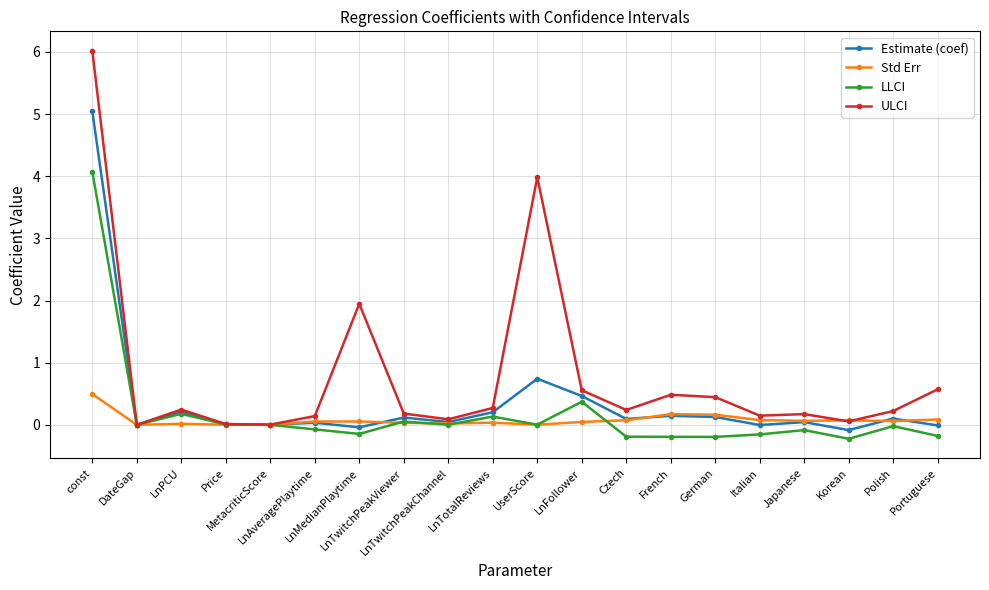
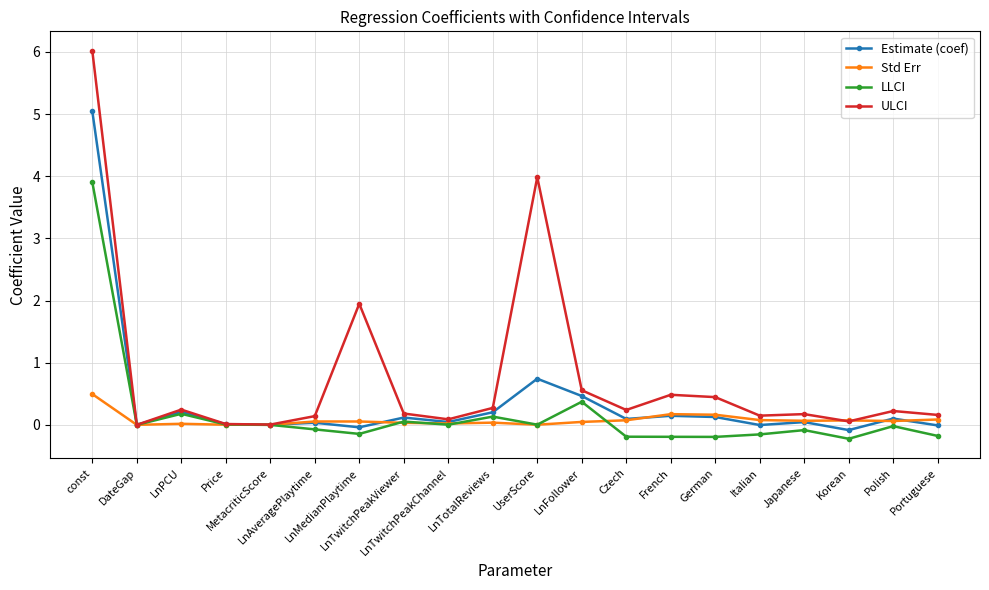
  {
    "Estimate (coef)": {
      "const": 5.0,
      "LnMedianPlaytime": 0.0,
      "LnTwitchPeakViewer": 0.1,
      "LnTotalReviews": 0.2,
      "UserScore": 0.7,
      "LnFollower": 0.5,
      "Italian": 0.0,
      "Korean": -0.1,
      "Portuguese": 0.0
    },
    "Std Err": {
      "const": 0.5,
      "LnPCU": 0.0,
      "LnMedianPlaytime": 0.1,
      "LnTotalReviews": 0.0,
      "LnFollower": 0.0,
      "Italian": 0.1,
      "Portuguese": 0.1
    },
    "LLCI": {
-     "const": 4.1,
+     "const": 3.9,
      "LnAveragePlaytime": -0.1,
      "LnMedianPlaytime": -0.1,
      "LnTotalReviews": 0.1,
      "LnFollower": 0.4,
      "Czech": -0.2,
      "French": -0.2,
      "German": -0.2,
      "Italian": -0.2,
      "Japanese": -0.1,
      "Korean": -0.2,
      "Polish": 0.0,
      "Portuguese": -0.2
    },
    "ULCI": {
      "const": 6.0,
      "LnAveragePlaytime": 0.1,
      "LnMedianPlaytime": 1.9,
      "LnTwitchPeakViewer": 0.2,
      "LnTwitchPeakChannel": 0.1,
      "LnTotalReviews": 0.3,
      "UserScore": 4.0,
      "LnFollower": 0.6,
      "Czech": 0.2,
      "French": 0.5,
      "German": 0.4,
      "Italian": 0.1,
      "Japanese": 0.2,
      "Polish": 0.2,
-     "Portuguese": 0.6
+     "Portuguese": 0.2
    }
  }
